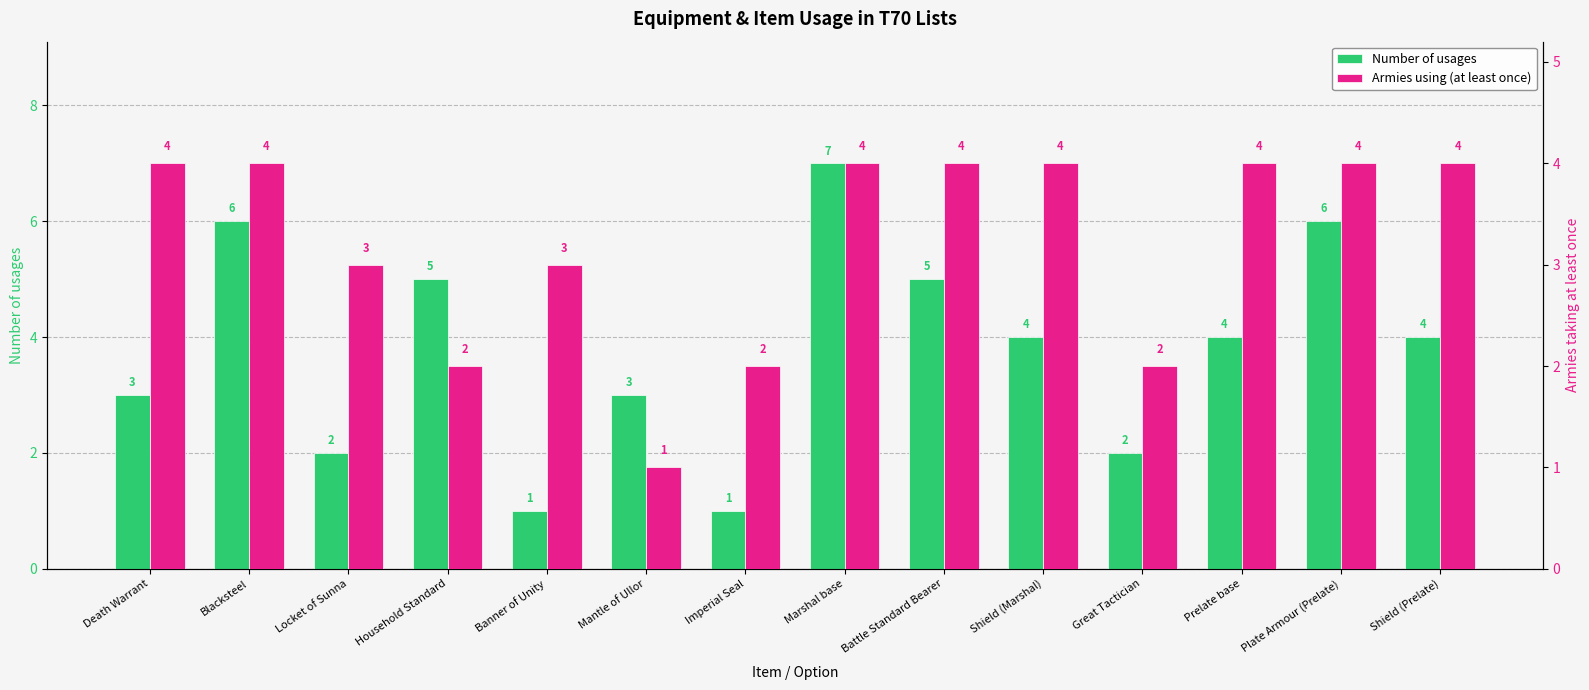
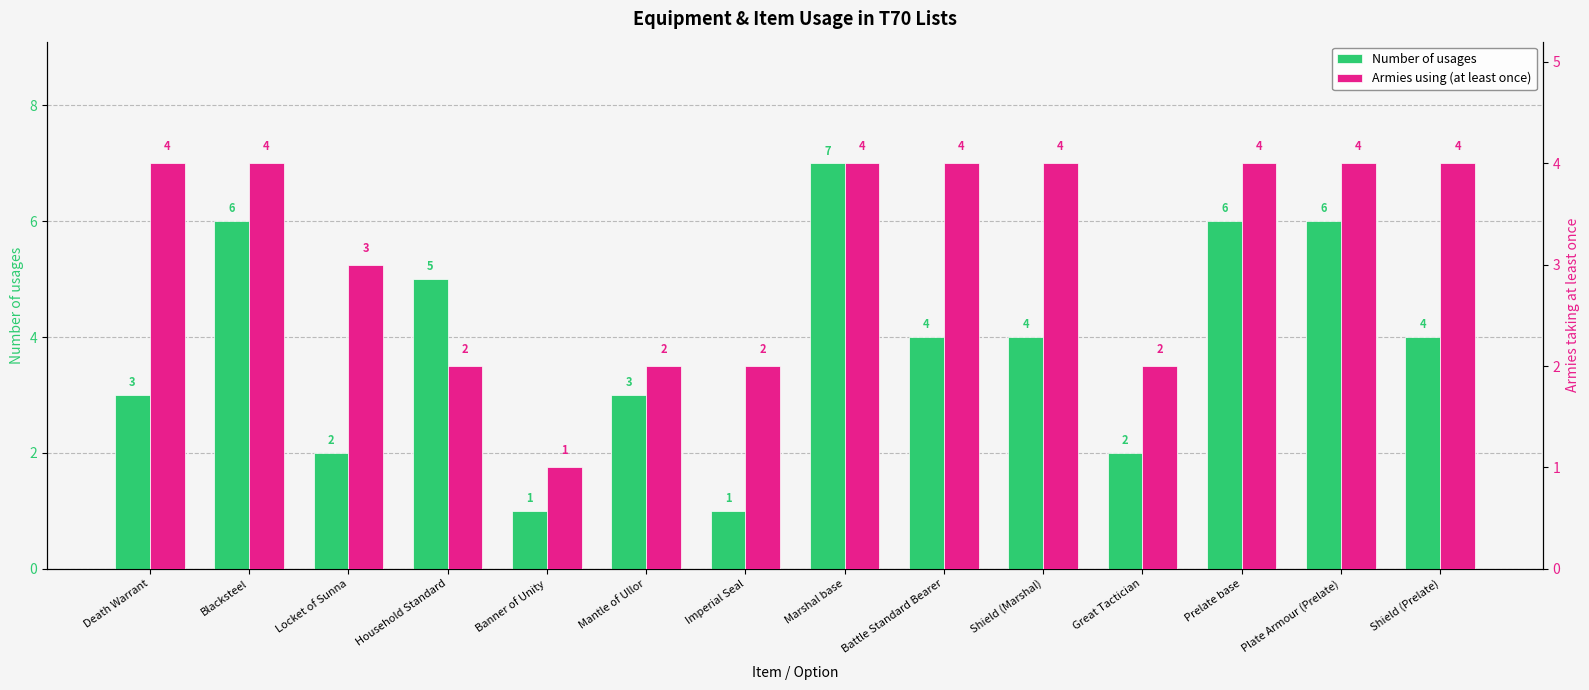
  {
    "Number of usages": {
      "Death Warrant": 3,
      "Blacksteel": 6,
      "Locket of Sunna": 2,
      "Household Standard": 5,
      "Banner of Unity": 1,
      "Mantle of Ullor": 3,
      "Imperial Seal": 1,
      "Marshal base": 7,
-     "Battle Standard Bearer": 5,
+     "Battle Standard Bearer": 4,
      "Shield (Marshal)": 4,
      "Great Tactician": 2,
-     "Prelate base": 4,
+     "Prelate base": 6,
      "Plate Armour (Prelate)": 6,
      "Shield (Prelate)": 4
    },
    "Armies using (at least once)": {
      "Death Warrant": 4,
      "Blacksteel": 4,
      "Locket of Sunna": 3,
      "Household Standard": 2,
-     "Banner of Unity": 3,
-     "Mantle of Ullor": 1,
+     "Banner of Unity": 1,
+     "Mantle of Ullor": 2,
      "Imperial Seal": 2,
      "Marshal base": 4,
      "Battle Standard Bearer": 4,
      "Shield (Marshal)": 4,
      "Great Tactician": 2,
      "Prelate base": 4,
      "Plate Armour (Prelate)": 4,
      "Shield (Prelate)": 4
    }
  }
